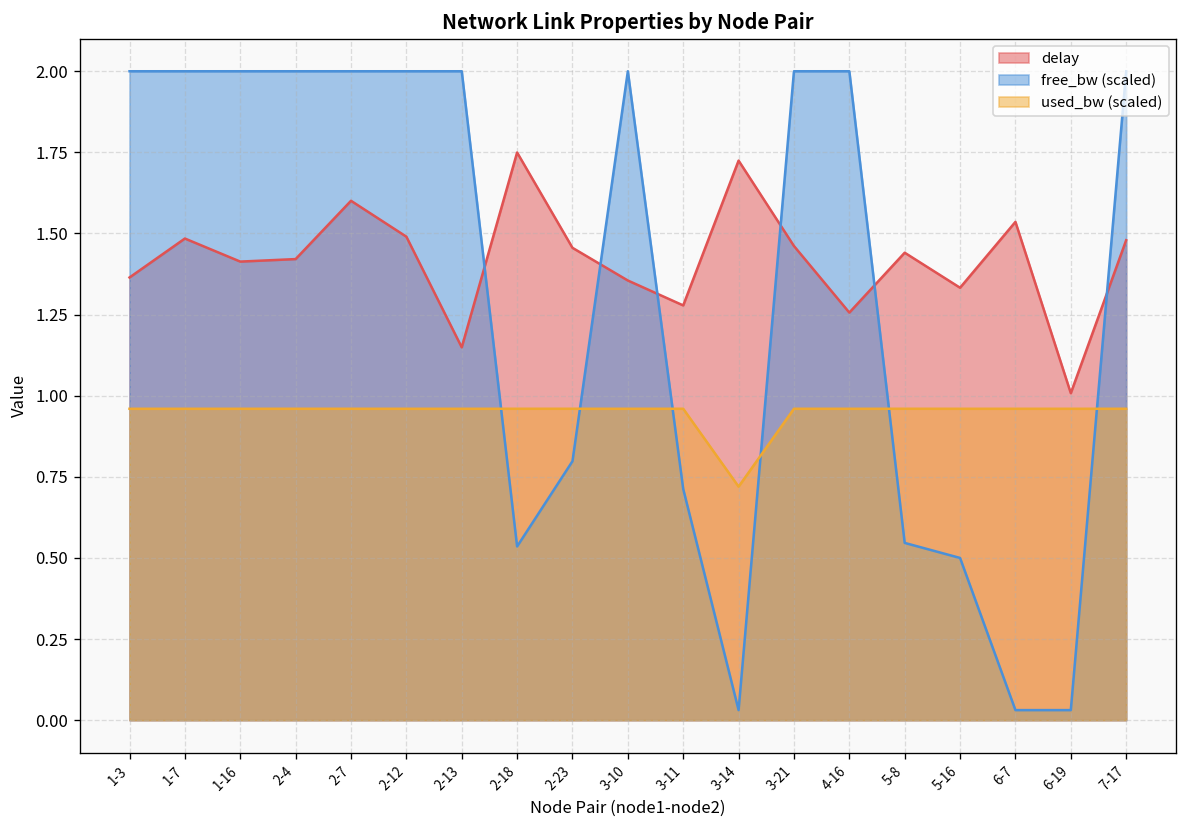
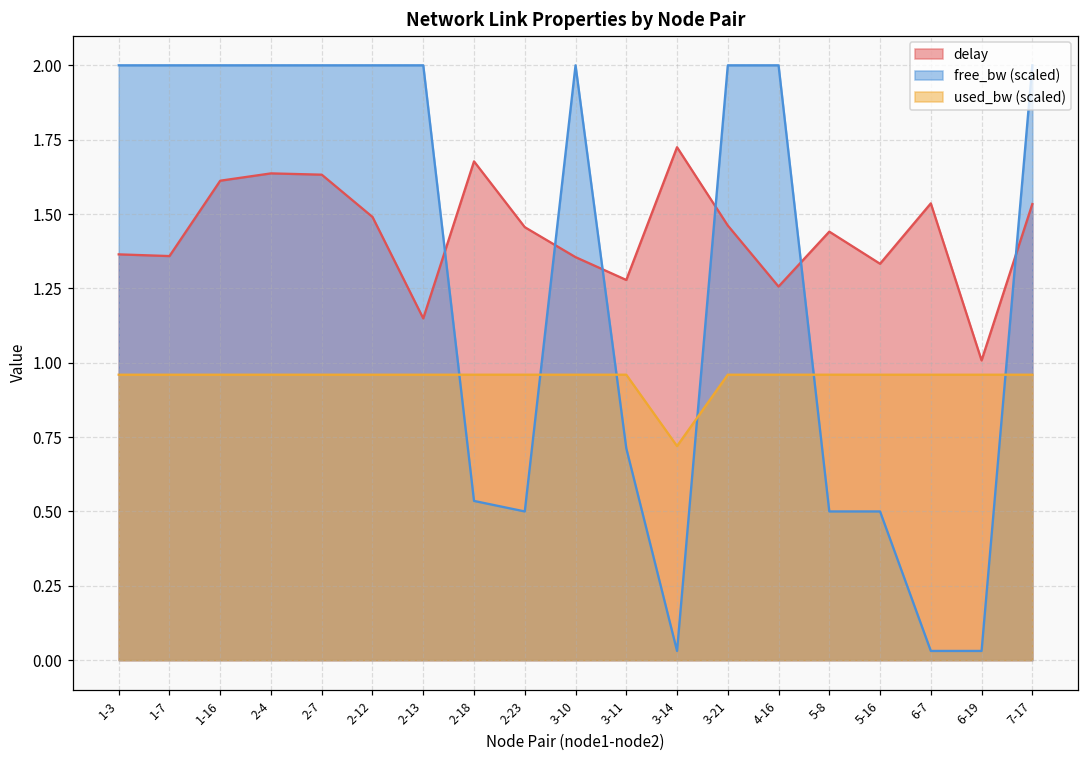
  {
    "delay": {
      "1-3": 1.36,
-     "1-7": 1.48,
-     "1-16": 1.41,
-     "2-4": 1.42,
-     "2-7": 1.60,
+     "1-7": 1.36,
+     "1-16": 1.61,
+     "2-4": 1.64,
+     "2-7": 1.63,
      "2-12": 1.49,
      "2-13": 1.15,
-     "2-18": 1.75,
+     "2-18": 1.68,
      "2-23": 1.46,
      "3-10": 1.36,
      "3-11": 1.28,
      "3-14": 1.72,
      "3-21": 1.46,
      "4-16": 1.26,
      "5-8": 1.44,
      "5-16": 1.33,
      "6-7": 1.54,
      "6-19": 1.01,
-     "7-17": 1.48
+     "7-17": 1.53
    },
    "free_bw (scaled)": {
      "1-3": 2.00,
      "1-7": 2.00,
      "1-16": 2.00,
      "2-4": 2.00,
      "2-7": 2.00,
      "2-12": 2.00,
      "2-13": 2.00,
      "2-18": 0.54,
-     "2-23": 0.80,
+     "2-23": 0.50,
      "3-10": 2.00,
      "3-11": 0.71,
      "3-14": 0.03,
      "3-21": 2.00,
      "4-16": 2.00,
-     "5-8": 0.55,
+     "5-8": 0.50,
      "5-16": 0.50,
      "6-7": 0.03,
      "6-19": 0.03
    },
    "used_bw (scaled)": {
      "1-3": 0.96,
      "1-7": 0.96,
      "1-16": 0.96,
      "2-4": 0.96,
      "2-7": 0.96,
      "2-12": 0.96,
      "2-13": 0.96,
      "2-18": 0.96,
      "2-23": 0.96,
      "3-10": 0.96,
      "3-11": 0.96,
      "3-14": 0.72,
      "3-21": 0.96,
      "4-16": 0.96,
      "5-8": 0.96,
      "5-16": 0.96,
      "6-7": 0.96,
      "6-19": 0.96,
      "7-17": 0.96
    }
  }
